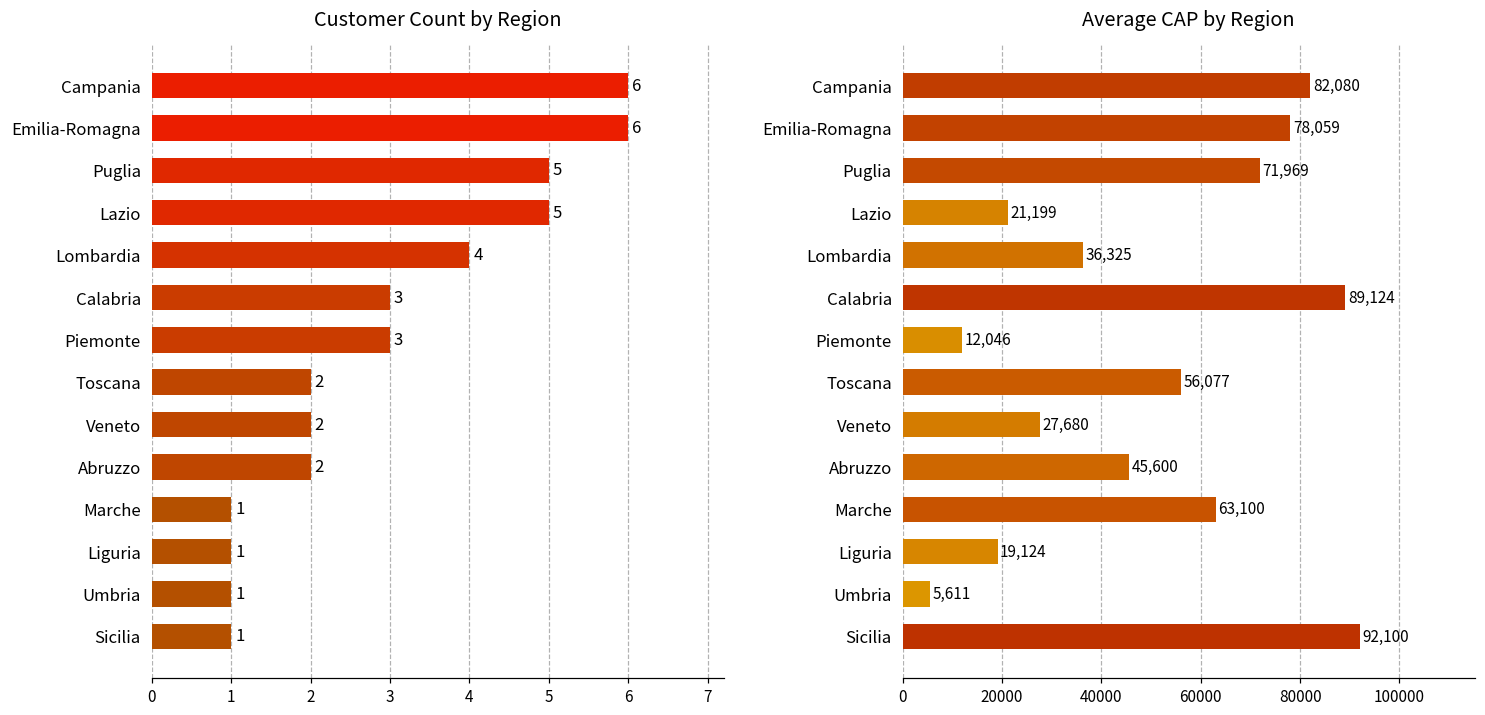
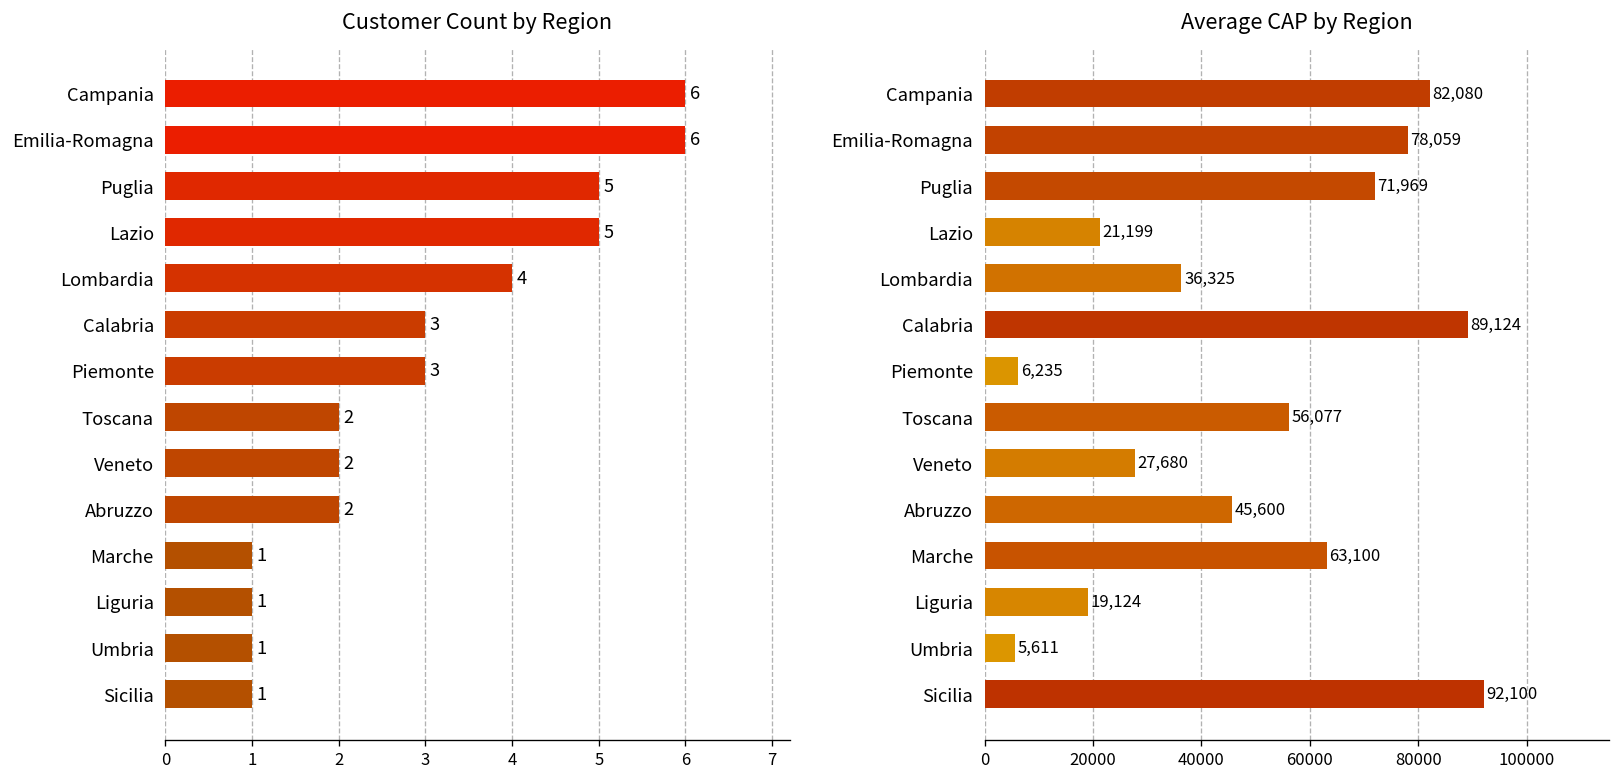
  {
    "Customer Count by Region": {
      "Campania": "6",
      "Emilia-Romagna": "6",
      "Puglia": "5",
      "Lazio": "5",
      "Lombardia": "4",
      "Calabria": "3",
      "Piemonte": "3",
      "Toscana": "2",
      "Veneto": "2",
      "Abruzzo": "2",
      "Marche": "1",
      "Liguria": "1",
      "Umbria": "1",
      "Sicilia": "1"
    },
    "Average CAP by Region": {
      "Campania": "82,080",
      "Emilia-Romagna": "78,059",
      "Puglia": "71,969",
      "Lazio": "21,199",
      "Lombardia": "36,325",
      "Calabria": "89,124",
-     "Piemonte": "12,046",
+     "Piemonte": "6,235",
      "Toscana": "56,077",
      "Veneto": "27,680",
      "Abruzzo": "45,600",
      "Marche": "63,100",
      "Liguria": "19,124",
      "Umbria": "5,611",
      "Sicilia": "92,100"
    }
  }
